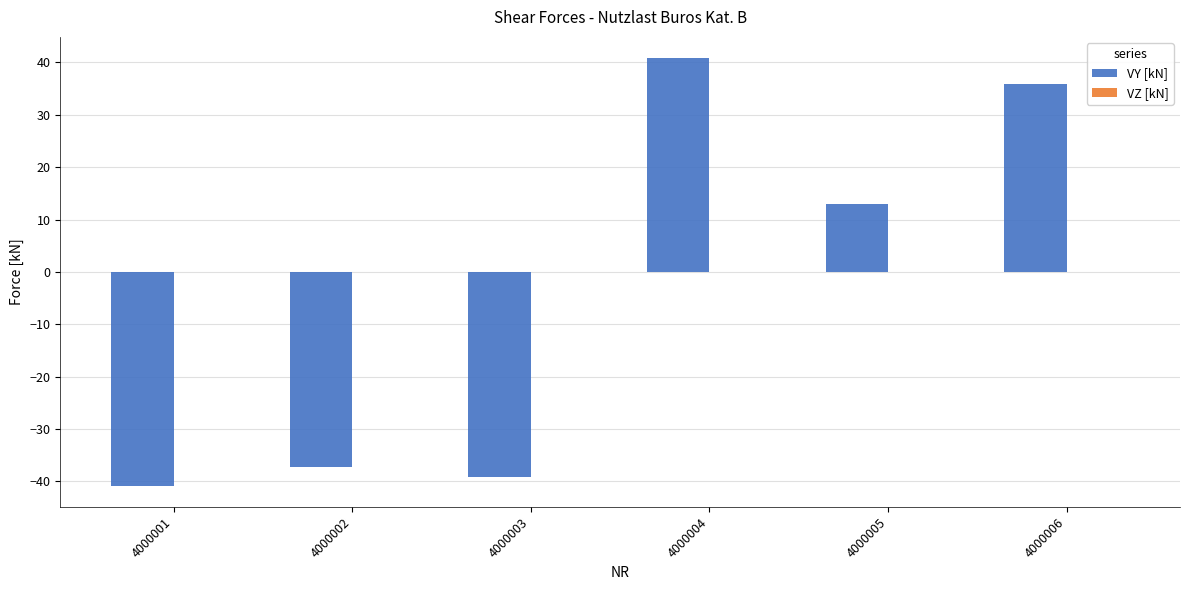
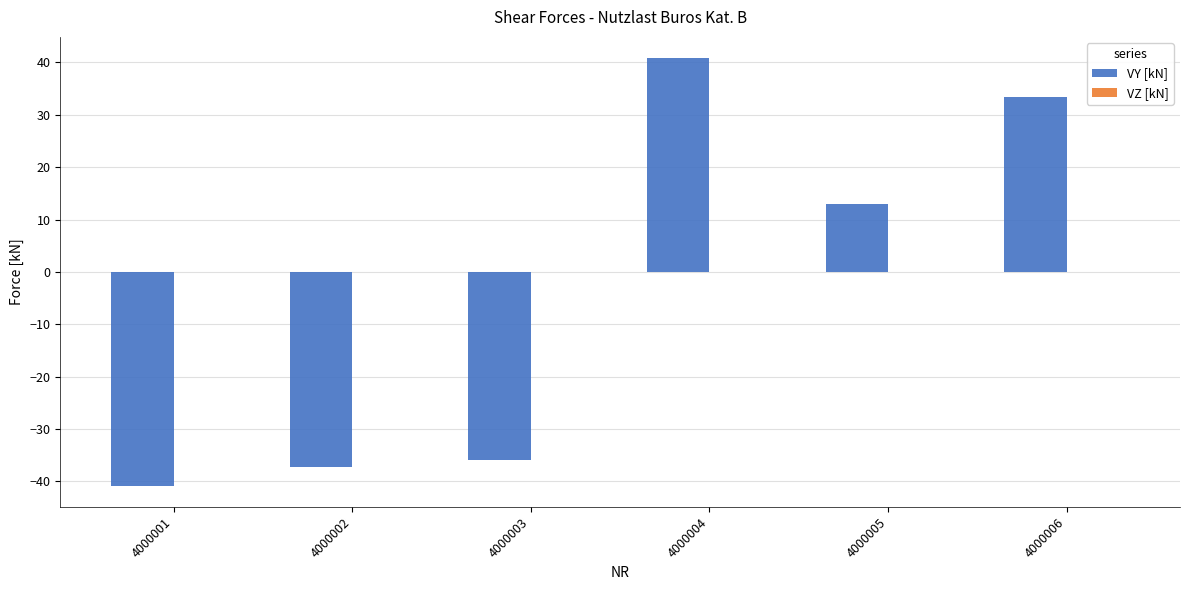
  {
    "VY [kN]": {
      "4000001": -41,
      "4000002": -37,
-     "4000003": -39,
+     "4000003": -36,
      "4000004": 41,
      "4000005": 13,
-     "4000006": 36
+     "4000006": 33
    },
    "VZ [kN]": {
      "4000001": 0,
      "4000002": 0,
      "4000003": 0,
      "4000004": 0,
      "4000005": 0,
      "4000006": 0
    }
  }
